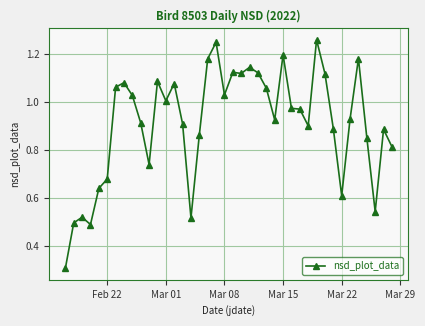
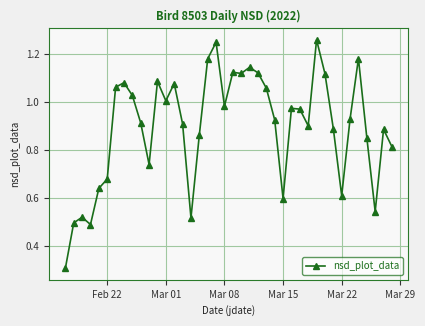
  {
    "Feb 22": 0.68,
    "Mar 01": 1.00,
-   "Mar 08": 1.03,
-   "Mar 15": 1.20,
+   "Mar 08": 0.98,
+   "Mar 15": 0.60,
    "Mar 22": 0.61
  }
